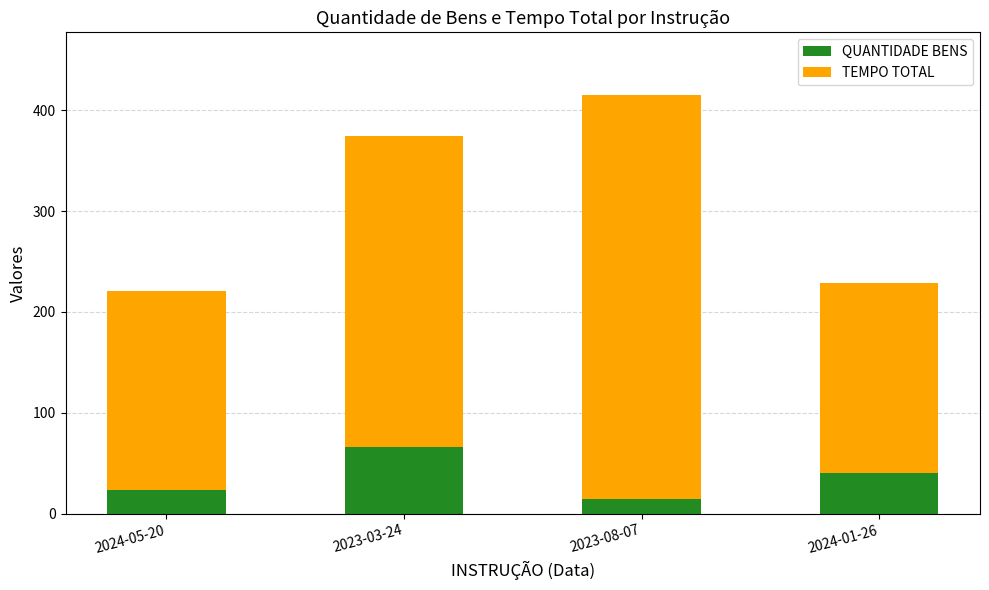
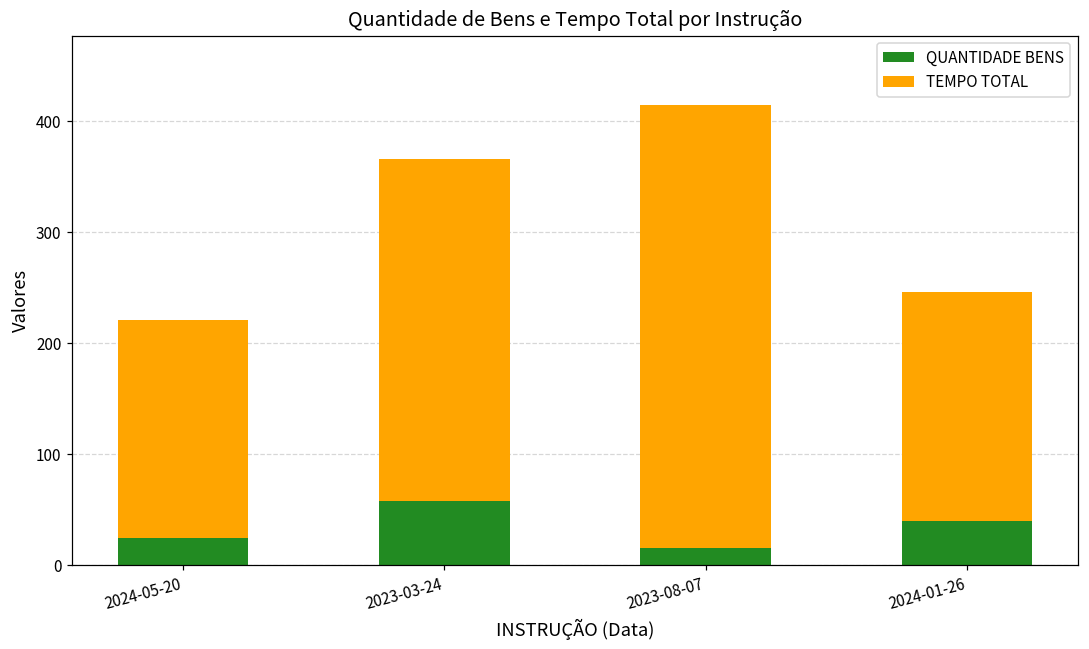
  {
    "QUANTIDADE BENS": {
      "2024-05-20": 24,
-     "2023-03-24": 66,
+     "2023-03-24": 58,
      "2023-08-07": 15,
      "2024-01-26": 40
    },
    "TEMPO TOTAL": {
      "2024-05-20": 197,
      "2023-03-24": 308,
      "2023-08-07": 400,
-     "2024-01-26": 189
+     "2024-01-26": 206
    }
  }
